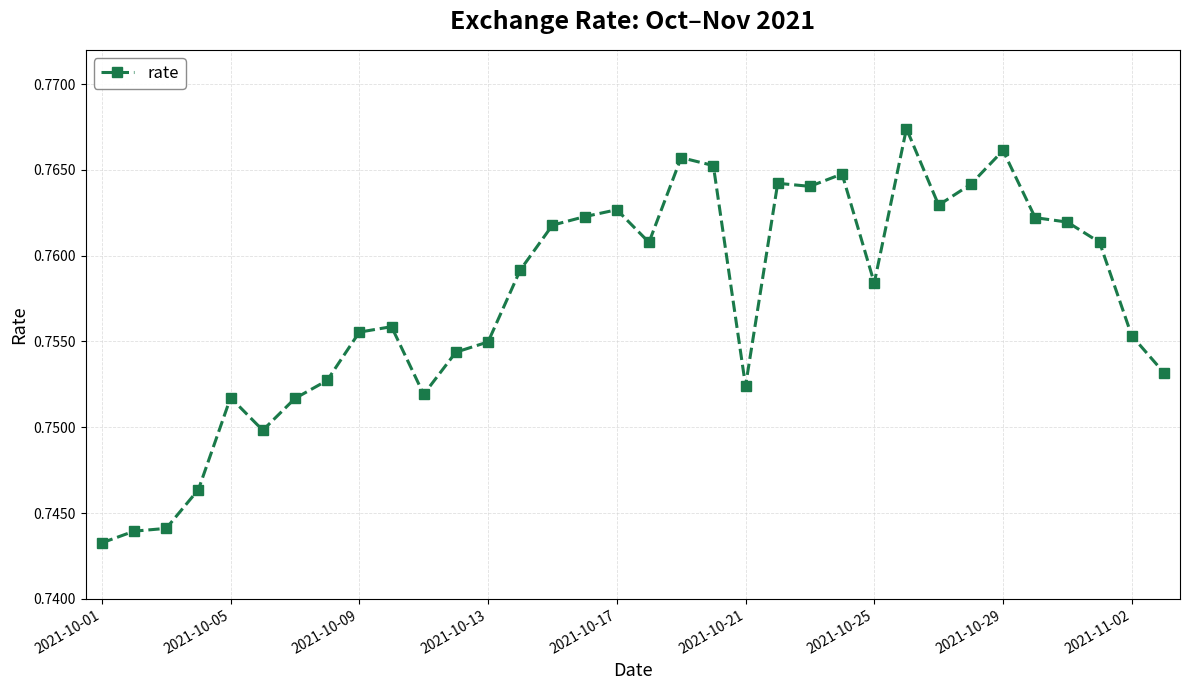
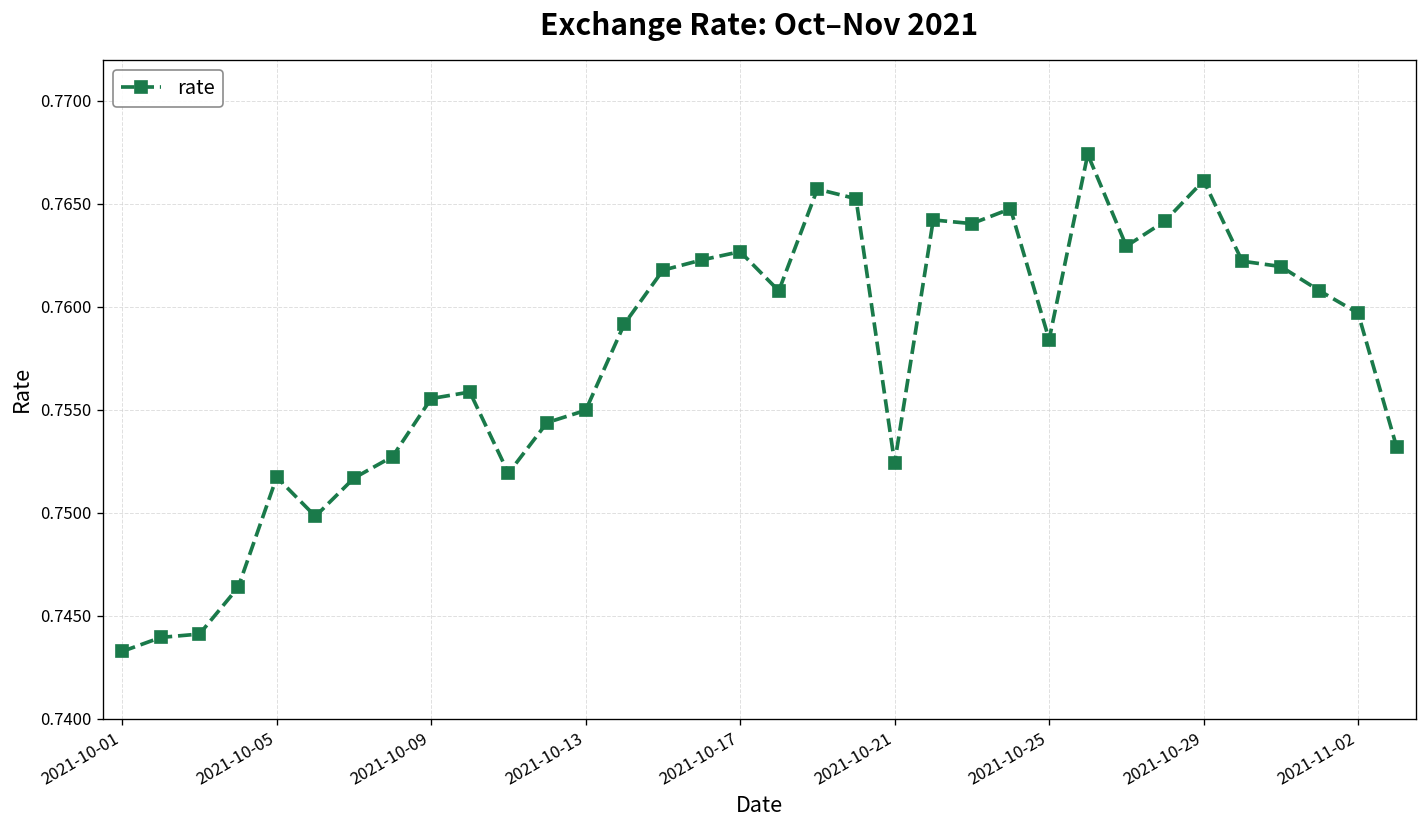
  {
    "2021-10-01": 0.7433,
    "2021-10-05": 0.7517,
    "2021-10-09": 0.7555,
    "2021-10-13": 0.7550,
    "2021-10-17": 0.7627,
    "2021-10-21": 0.7524,
    "2021-10-25": 0.7584,
    "2021-10-29": 0.7661,
-   "2021-11-02": 0.7553
+   "2021-11-02": 0.7597
  }
